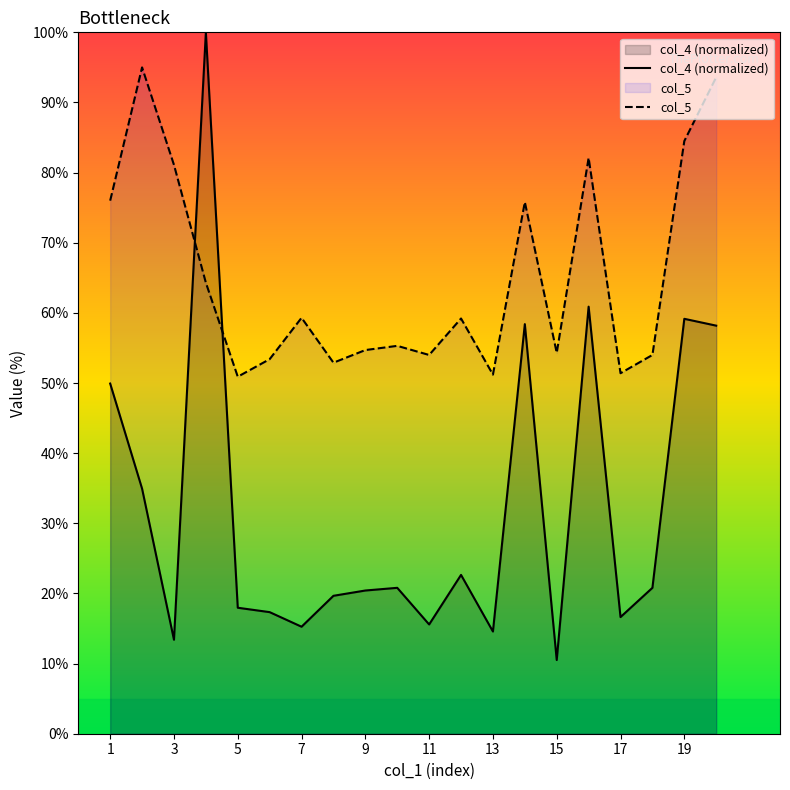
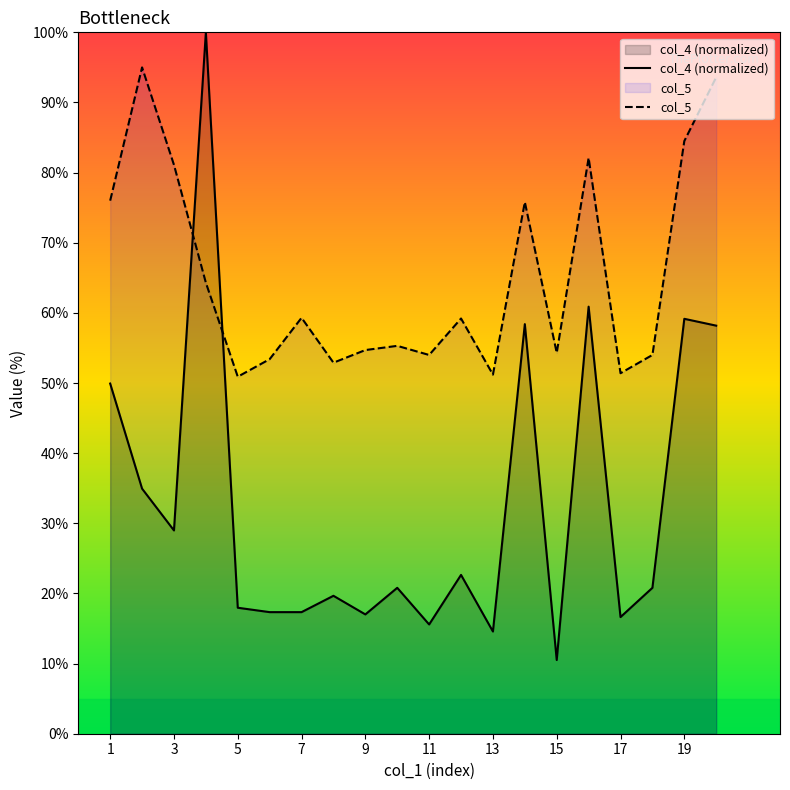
  {
    "col_4 (normalized)": {
      "1": "50%",
-     "3": "13%",
+     "3": "29%",
      "5": "18%",
-     "7": "15%",
-     "9": "20%",
+     "7": "17%",
+     "9": "17%",
      "11": "16%",
      "13": "15%",
      "15": "11%",
      "17": "17%",
      "19": "59%"
    }
  }
